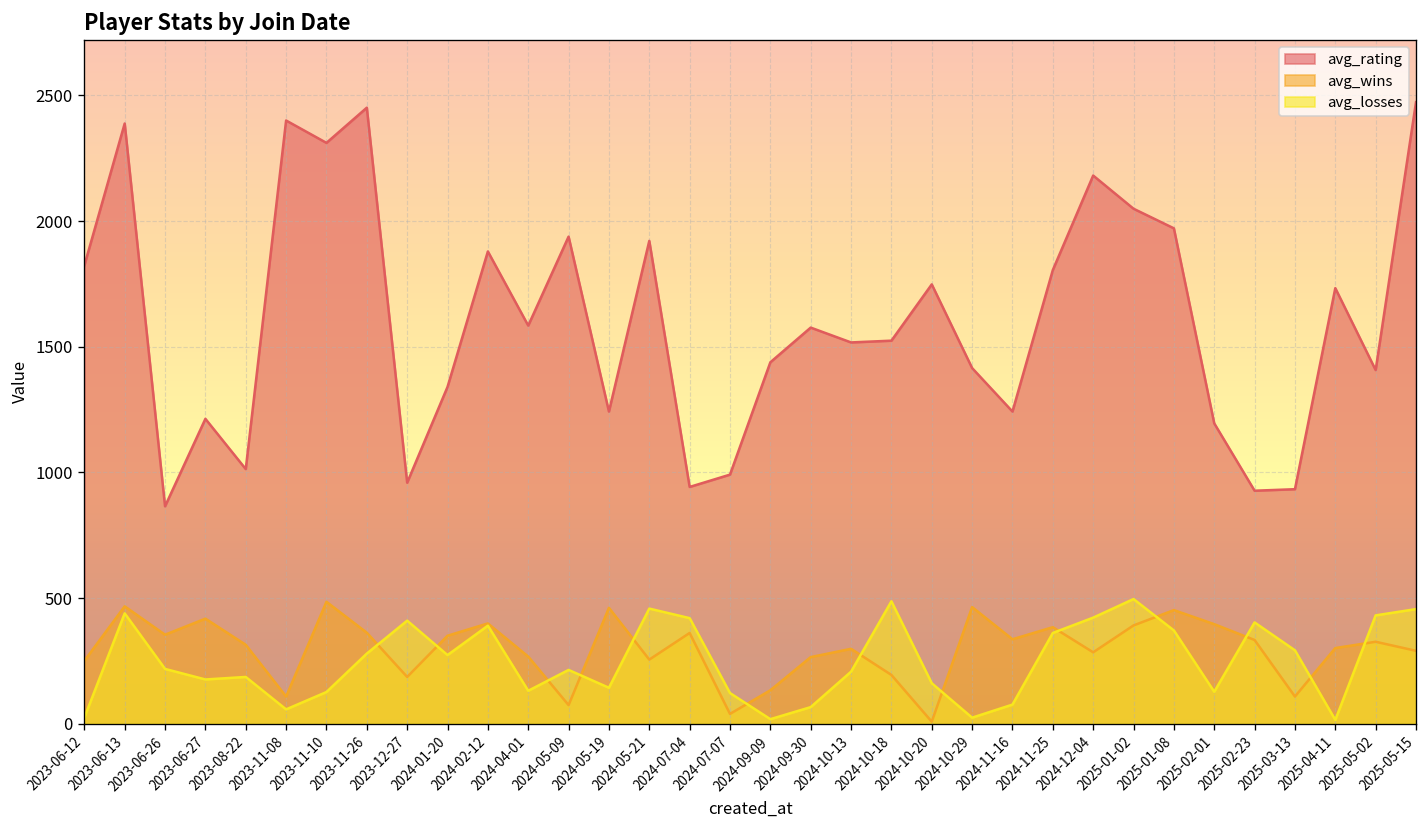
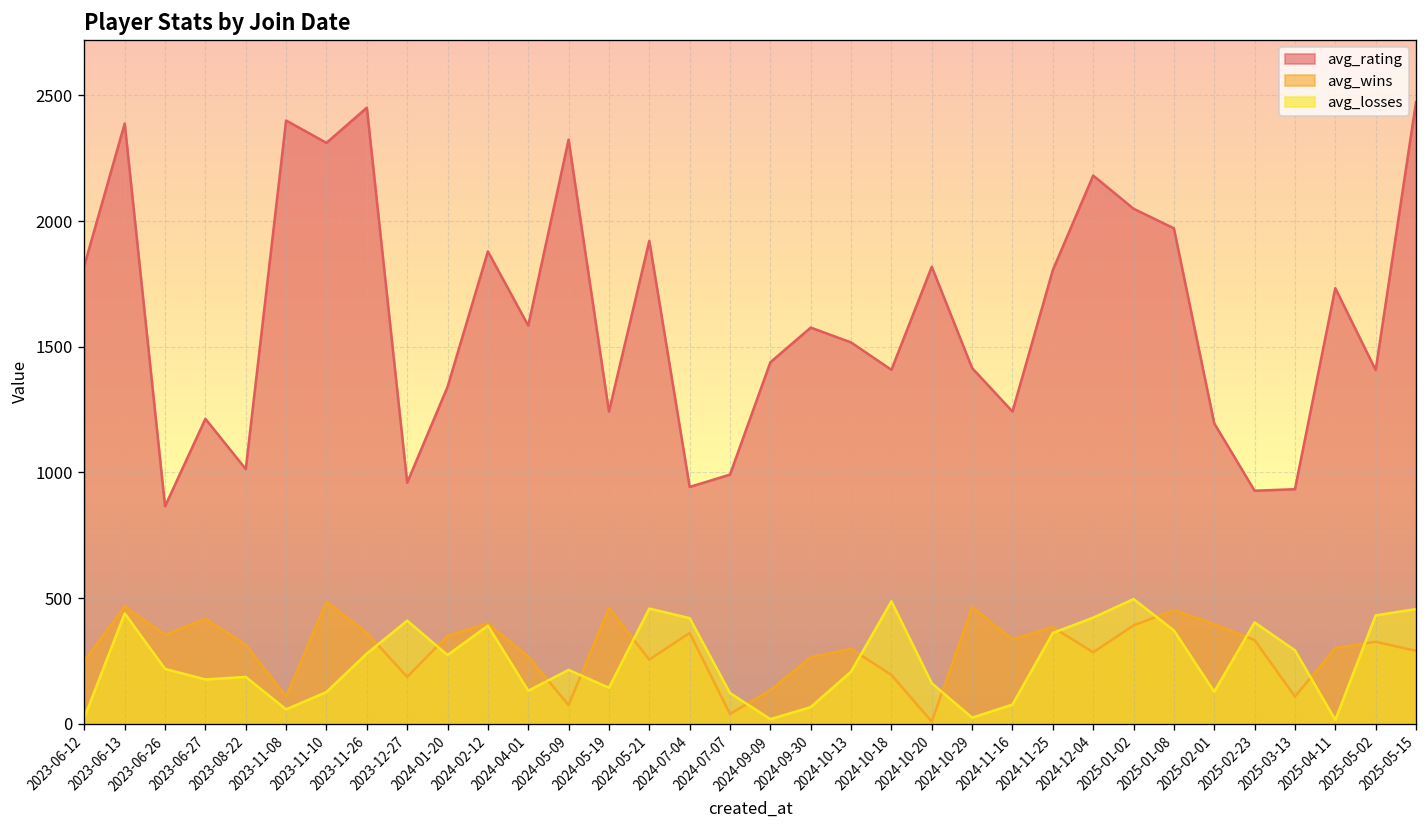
  {
    "avg_rating": {
      "2023-06-12": 1820,
      "2023-06-13": 2390,
      "2023-06-26": 870,
      "2023-06-27": 1210,
      "2023-08-22": 1010,
      "2023-11-08": 2400,
      "2023-11-10": 2310,
      "2023-11-26": 2450,
      "2023-12-27": 960,
      "2024-01-20": 1340,
      "2024-02-12": 1880,
      "2024-04-01": 1580,
-     "2024-05-09": 1940,
+     "2024-05-09": 2320,
      "2024-05-19": 1240,
      "2024-05-21": 1920,
      "2024-07-04": 940,
      "2024-07-07": 990,
      "2024-09-09": 1440,
      "2024-09-30": 1580,
      "2024-10-13": 1520,
-     "2024-10-18": 1520,
-     "2024-10-20": 1750,
+     "2024-10-18": 1410,
+     "2024-10-20": 1820,
      "2024-10-29": 1420,
      "2024-11-16": 1240,
      "2024-11-25": 1810,
      "2024-12-04": 2180,
      "2025-01-02": 2050,
      "2025-01-08": 1970,
      "2025-02-01": 1200,
      "2025-02-23": 930,
      "2025-03-13": 930,
      "2025-04-11": 1730,
      "2025-05-02": 1410,
      "2025-05-15": 2470
    }
  }
